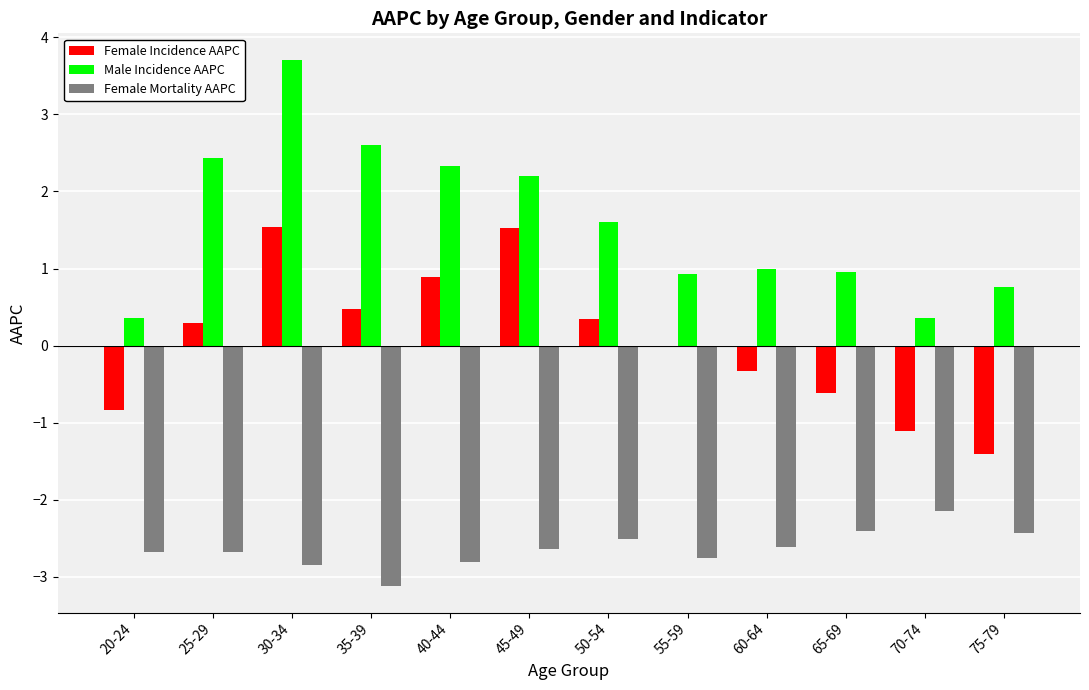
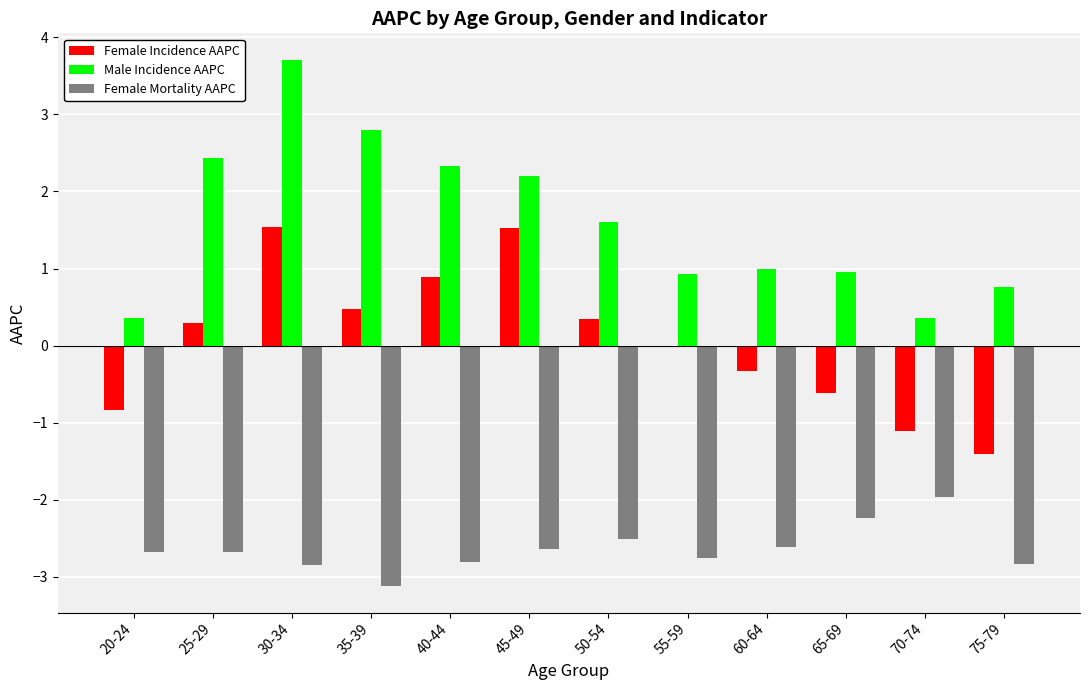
  {
    "Female Incidence AAPC": {
      "20-24": -0.8,
      "25-29": 0.3,
      "30-34": 1.5,
      "35-39": 0.5,
      "40-44": 0.9,
      "45-49": 1.5,
      "50-54": 0.4,
      "60-64": -0.3,
      "65-69": -0.6,
      "70-74": -1.1,
      "75-79": -1.4
    },
    "Male Incidence AAPC": {
      "20-24": 0.4,
      "25-29": 2.4,
      "30-34": 3.7,
-     "35-39": 2.6,
+     "35-39": 2.8,
      "40-44": 2.3,
      "45-49": 2.2,
      "50-54": 1.6,
      "55-59": 0.9,
      "60-64": 1.0,
      "65-69": 1.0,
      "70-74": 0.4,
      "75-79": 0.8
    },
    "Female Mortality AAPC": {
      "20-24": -2.7,
      "25-29": -2.7,
      "30-34": -2.8,
      "35-39": -3.1,
      "40-44": -2.8,
      "45-49": -2.6,
      "50-54": -2.5,
      "55-59": -2.8,
      "60-64": -2.6,
-     "65-69": -2.4,
-     "70-74": -2.2,
-     "75-79": -2.4
+     "65-69": -2.2,
+     "70-74": -2.0,
+     "75-79": -2.8
    }
  }
